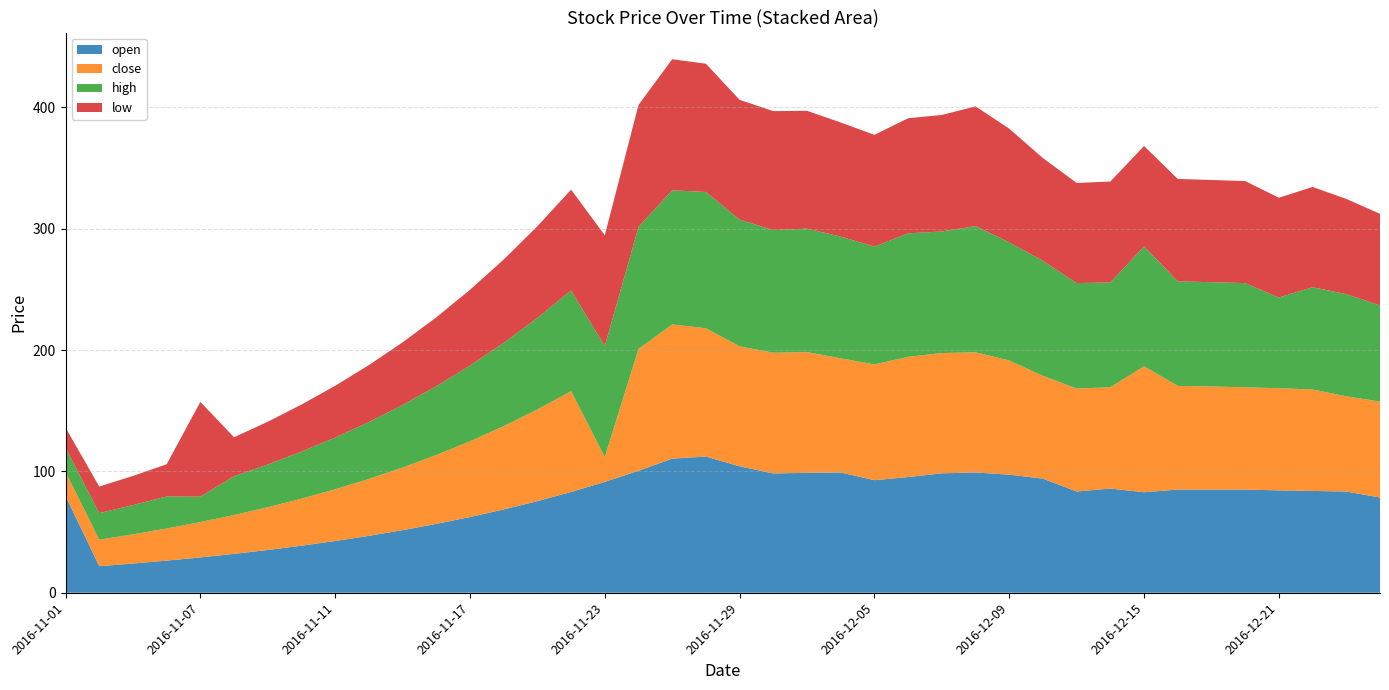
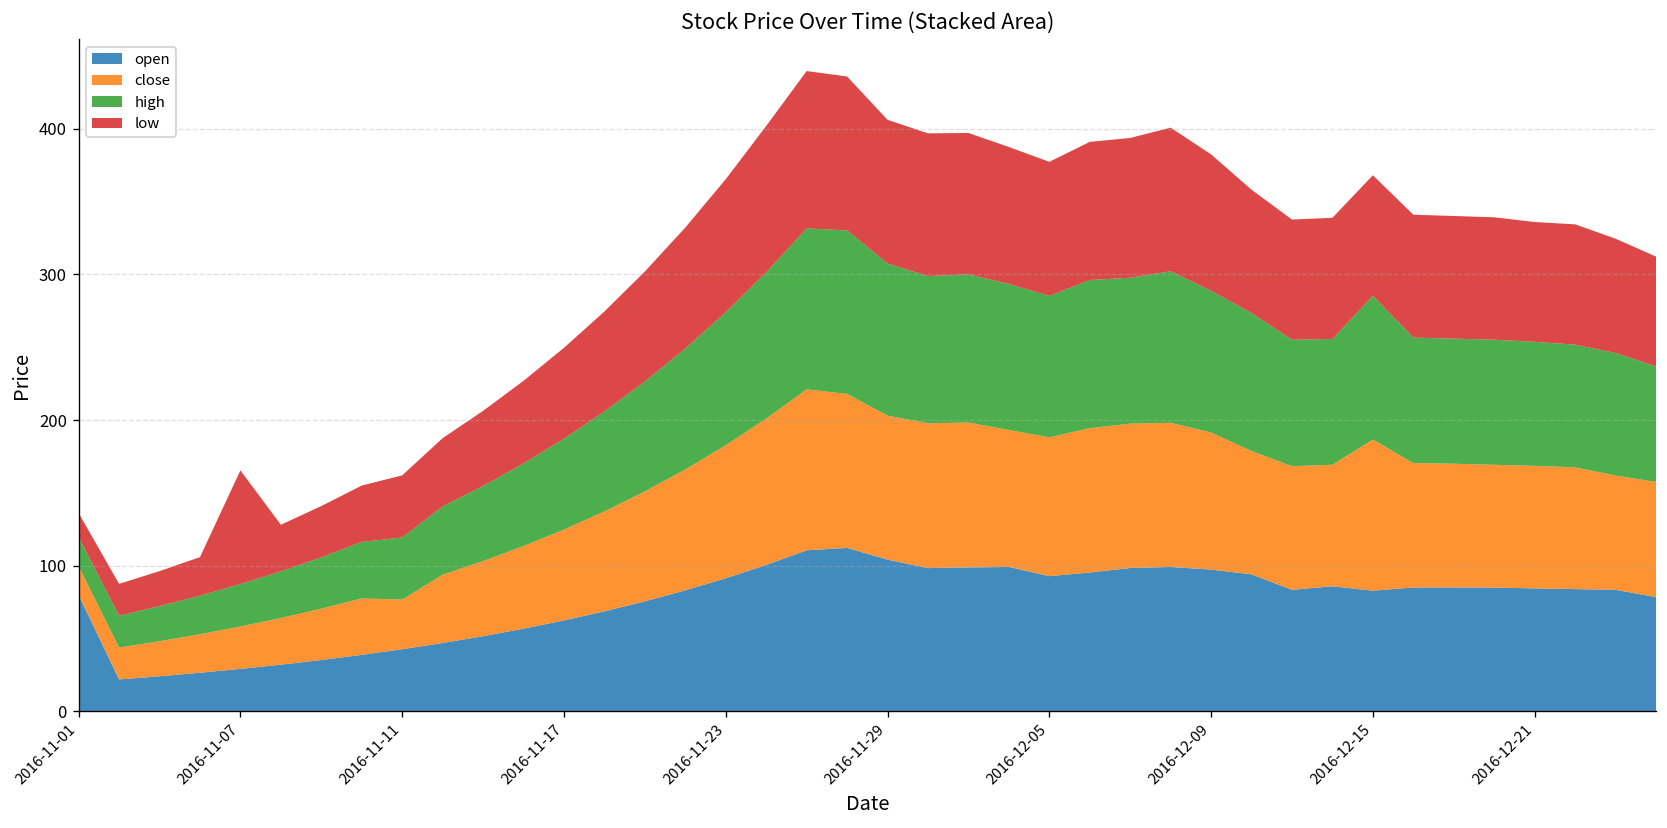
  {
    "open": {
      "2016-11-01": 80,
      "2016-11-07": 29,
      "2016-11-11": 43,
      "2016-11-17": 62,
      "2016-11-23": 91,
      "2016-11-29": 104,
      "2016-12-05": 93,
      "2016-12-09": 97,
      "2016-12-15": 83,
      "2016-12-21": 84
    },
    "close": {
      "2016-11-01": 20,
      "2016-11-07": 29,
-     "2016-11-11": 43,
+     "2016-11-11": 34,
      "2016-11-17": 62,
-     "2016-11-23": 21,
+     "2016-11-23": 91,
      "2016-11-29": 99,
      "2016-12-05": 95,
      "2016-12-09": 94,
      "2016-12-15": 104,
      "2016-12-21": 84
    },
    "high": {
      "2016-11-01": 20,
-     "2016-11-07": 21,
+     "2016-11-07": 29,
      "2016-11-11": 43,
      "2016-11-17": 62,
      "2016-11-23": 91,
      "2016-11-29": 104,
      "2016-12-05": 97,
      "2016-12-09": 97,
      "2016-12-15": 99,
-     "2016-12-21": 75
+     "2016-12-21": 85
    },
    "low": {
      "2016-11-01": 17,
      "2016-11-07": 78,
      "2016-11-11": 43,
      "2016-11-17": 62,
      "2016-11-23": 91,
      "2016-11-29": 99,
      "2016-12-05": 92,
      "2016-12-09": 94,
      "2016-12-15": 83,
      "2016-12-21": 82
    }
  }
